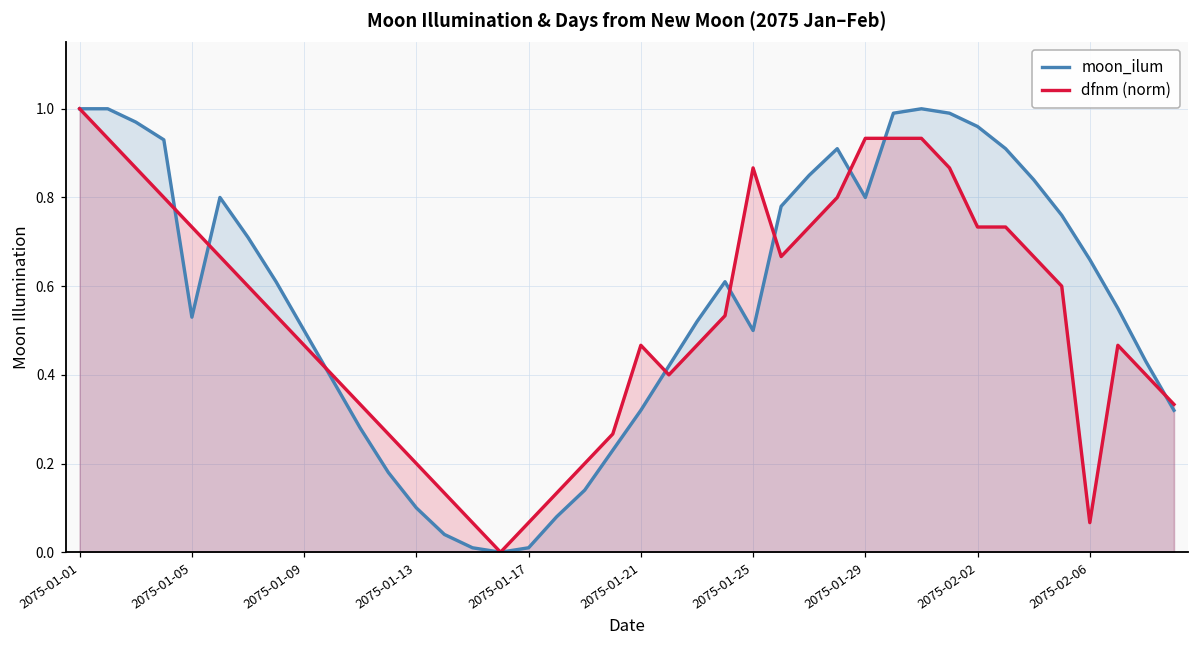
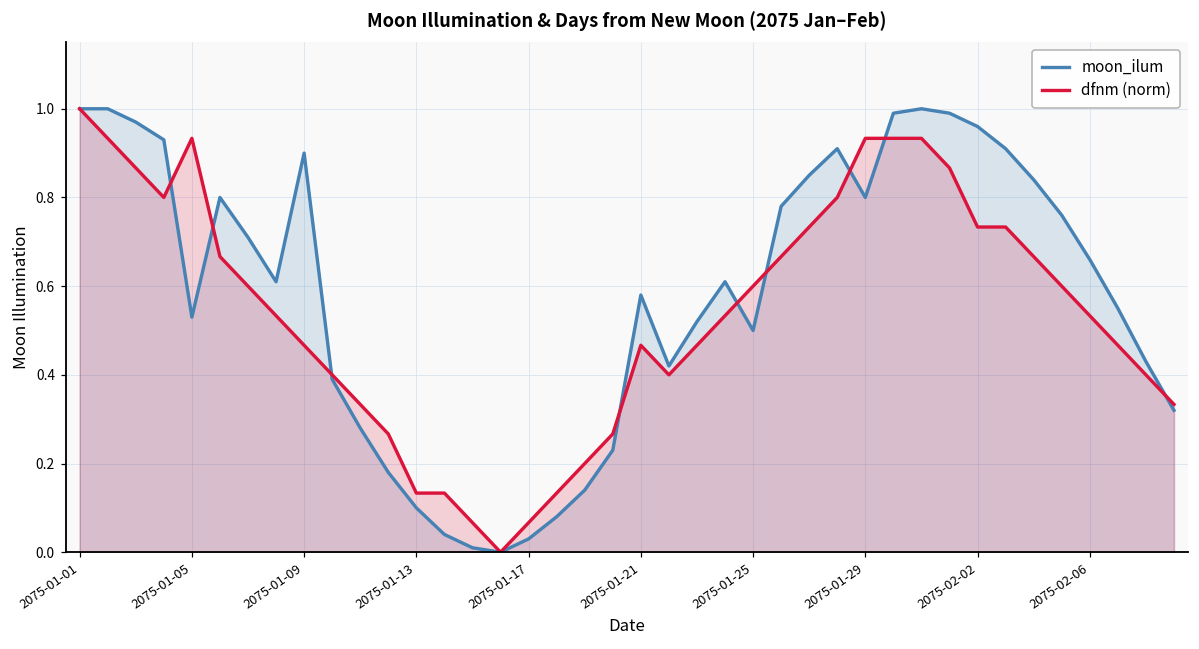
  {
    "moon_ilum": {
      "2075-01-05": 0.53,
-     "2075-01-09": 0.5,
+     "2075-01-09": 0.9,
      "2075-01-13": 0.10,
-     "2075-01-17": 0.01,
-     "2075-01-21": 0.32,
+     "2075-01-17": 0.03,
+     "2075-01-21": 0.58,
      "2075-01-25": 0.50,
      "2075-01-29": 0.80,
      "2075-02-02": 0.96,
      "2075-02-06": 0.66
    },
    "dfnm (norm)": {
-     "2075-01-05": 0.73,
+     "2075-01-05": 0.93,
      "2075-01-09": 0.47,
-     "2075-01-13": 0.20,
+     "2075-01-13": 0.13,
      "2075-01-17": 0.07,
      "2075-01-21": 0.47,
-     "2075-01-25": 0.87,
+     "2075-01-25": 0.60,
      "2075-01-29": 0.93,
      "2075-02-02": 0.73,
-     "2075-02-06": 0.07
+     "2075-02-06": 0.53
    }
  }
